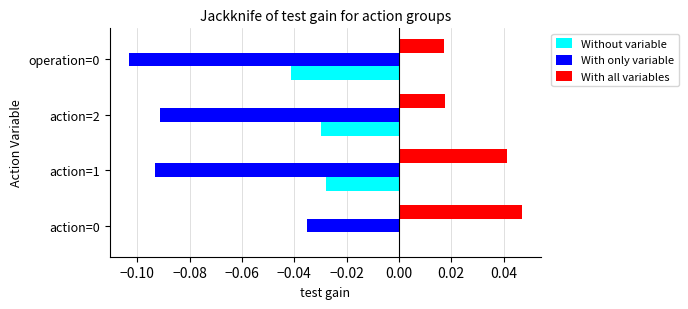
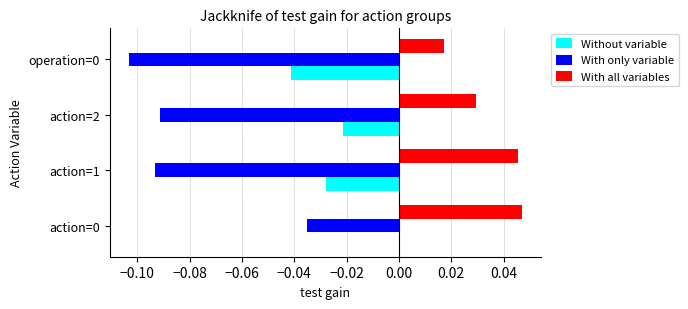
  {
    "Without variable": {
      "operation=0": -0.041,
-     "action=2": -0.030,
+     "action=2": -0.021,
      "action=1": -0.028,
      "action=0": 0.000
    },
    "With only variable": {
      "operation=0": -0.103,
      "action=2": -0.091,
      "action=1": -0.093,
      "action=0": -0.035
    },
    "With all variables": {
      "operation=0": 0.017,
-     "action=2": 0.018,
-     "action=1": 0.041,
+     "action=2": 0.029,
+     "action=1": 0.046,
      "action=0": 0.047
    }
  }
